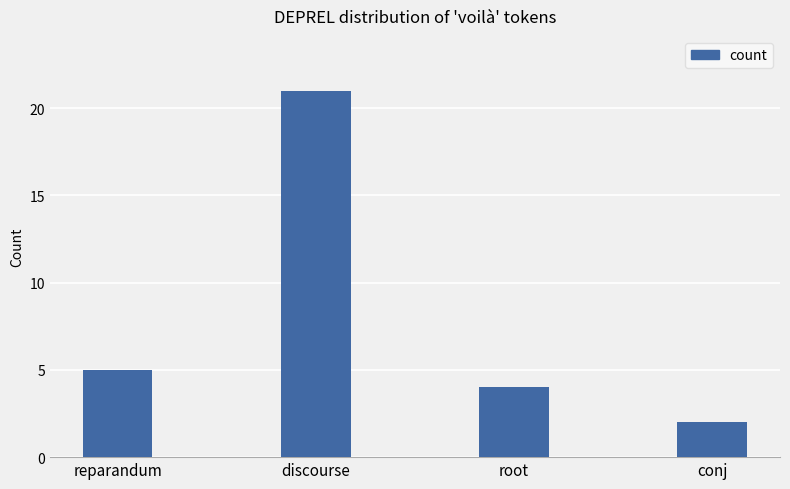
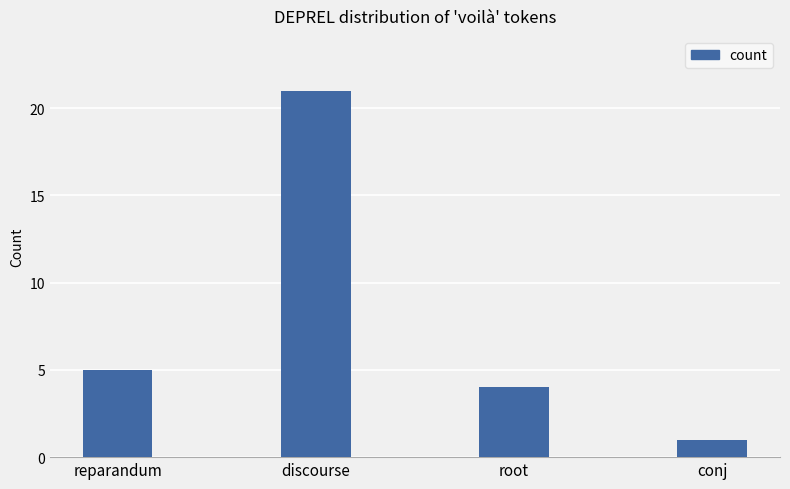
  {
    "reparandum": 5,
    "discourse": 21,
    "root": 4,
-   "conj": 2
+   "conj": 1
  }
